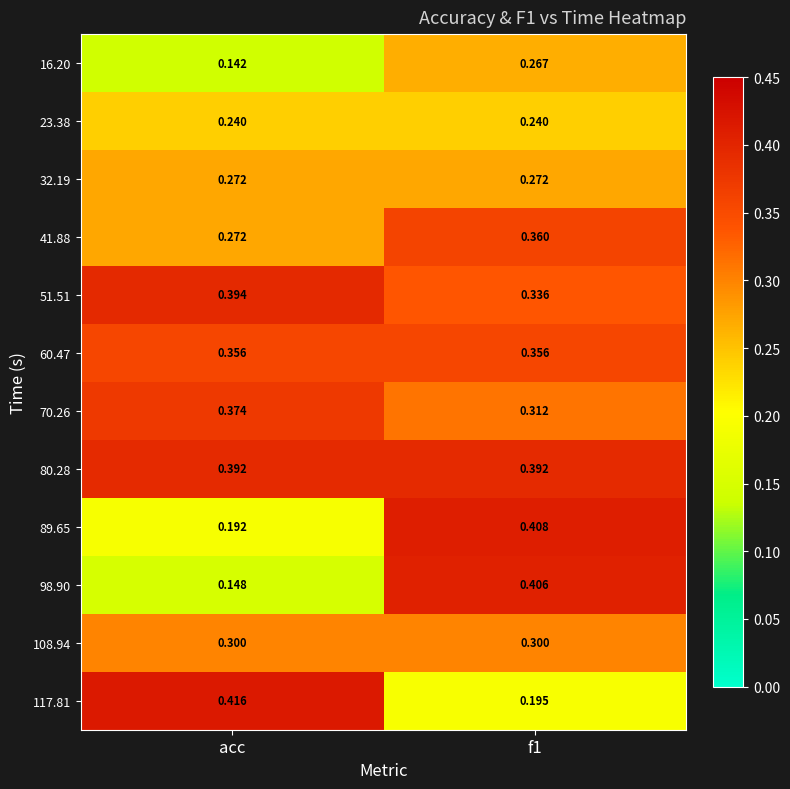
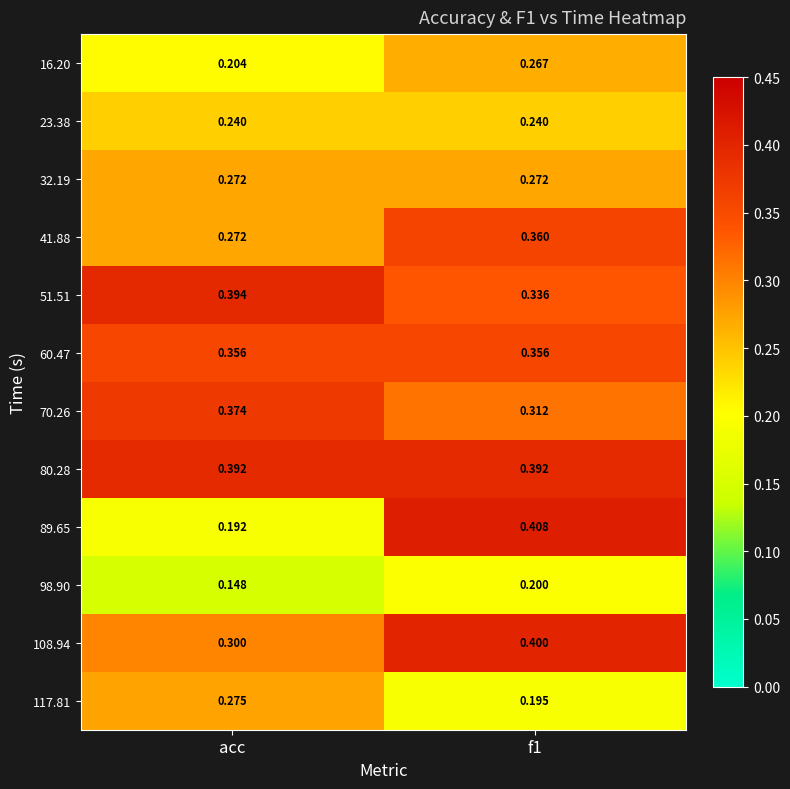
  {
    "16.20": {
-     "acc": 0.142,
+     "acc": 0.204,
      "f1": 0.267
    },
    "23.38": {
      "acc": 0.240,
      "f1": 0.240
    },
    "32.19": {
      "acc": 0.272,
      "f1": 0.272
    },
    "41.88": {
      "acc": 0.272,
      "f1": 0.360
    },
    "51.51": {
      "acc": 0.394,
      "f1": 0.336
    },
    "60.47": {
      "acc": 0.356,
      "f1": 0.356
    },
    "70.26": {
      "acc": 0.374,
      "f1": 0.312
    },
    "80.28": {
      "acc": 0.392,
      "f1": 0.392
    },
    "89.65": {
      "acc": 0.192,
      "f1": 0.408
    },
    "98.90": {
      "acc": 0.148,
-     "f1": 0.406
+     "f1": 0.200
    },
    "108.94": {
      "acc": 0.300,
-     "f1": 0.300
+     "f1": 0.400
    },
    "117.81": {
-     "acc": 0.416,
+     "acc": 0.275,
      "f1": 0.195
    }
  }
